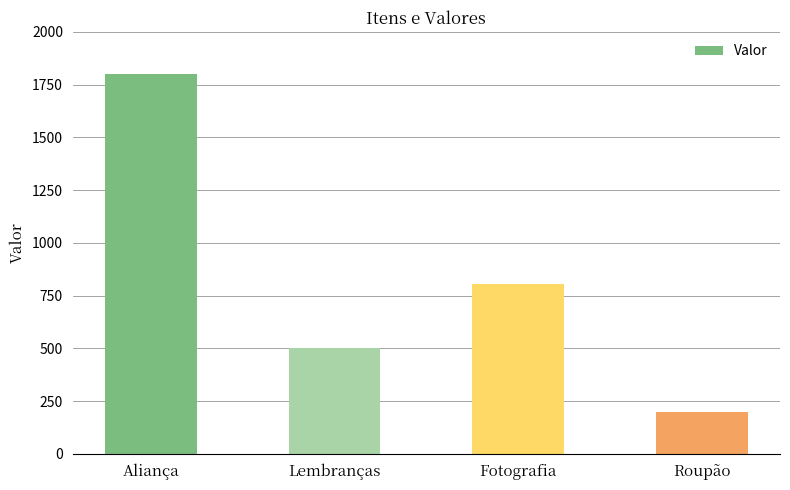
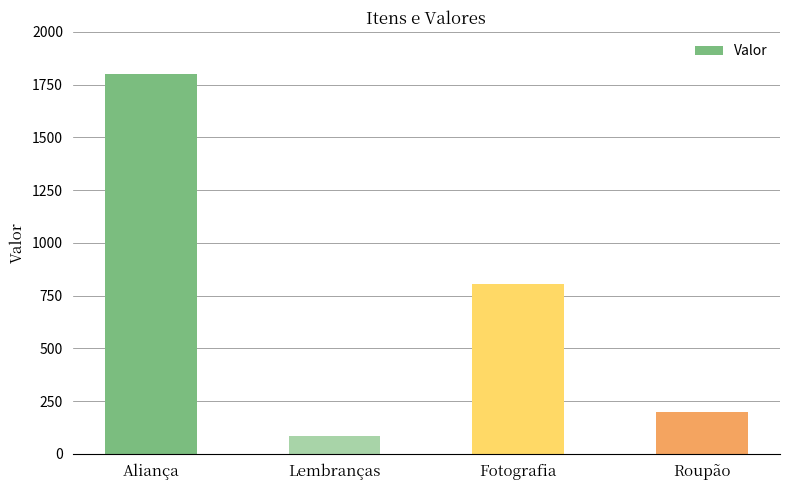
  {
    "Aliança": 1800,
-   "Lembranças": 500,
+   "Lembranças": 80,
    "Fotografia": 810,
    "Roupão": 200
  }
